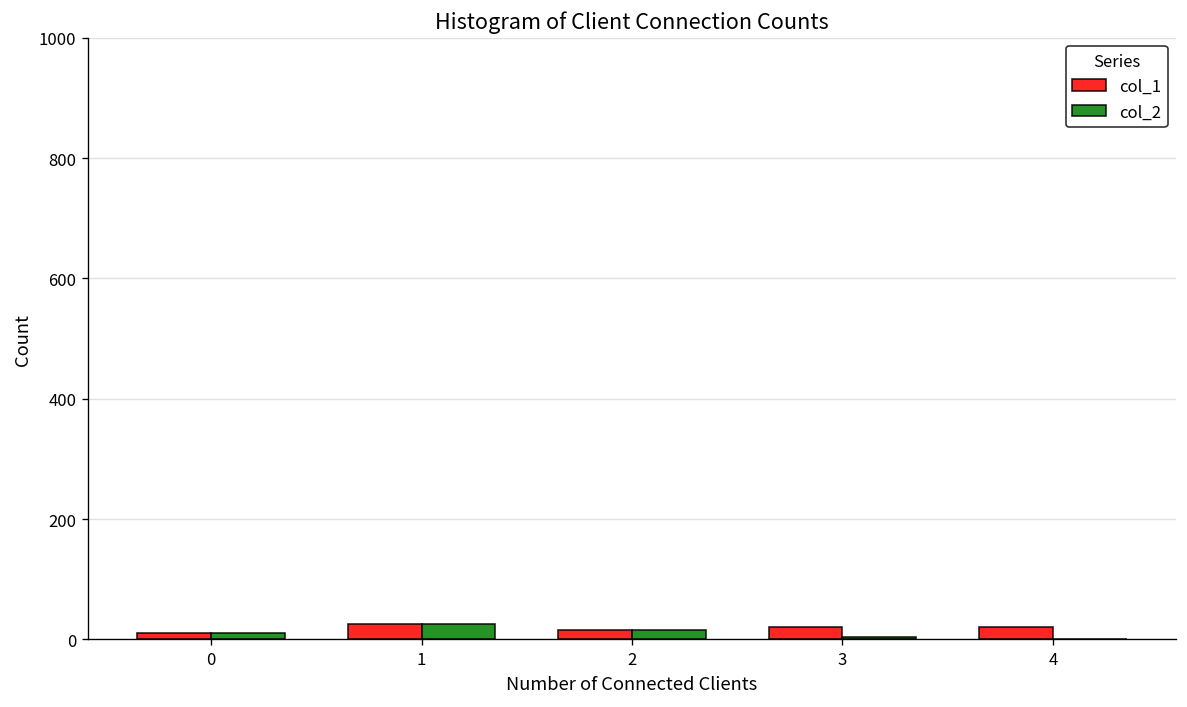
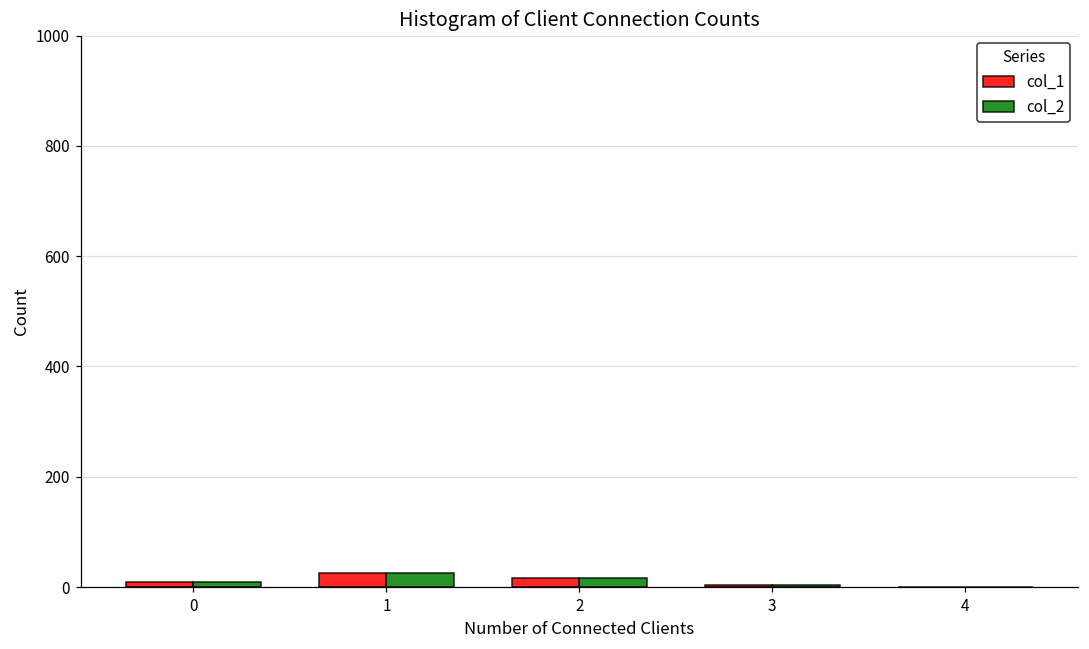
  {
    "col_1": {
      "0": 10,
      "1": 30,
      "2": 20,
-     "3": 20,
-     "4": 20
+     "3": 0,
+     "4": 0
    },
    "col_2": {
      "0": 10,
      "1": 30,
      "2": 20
    }
  }
